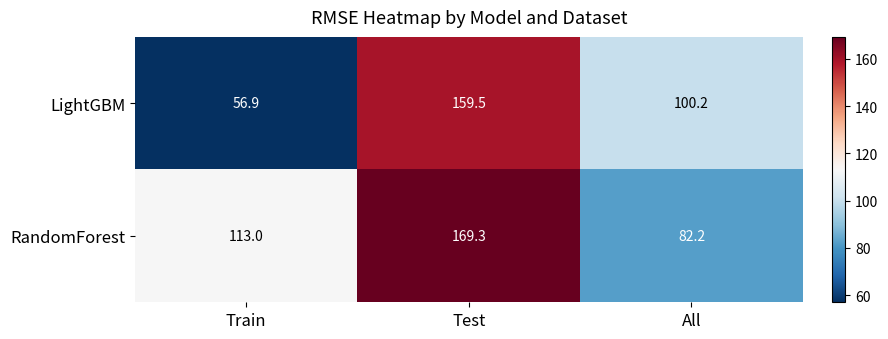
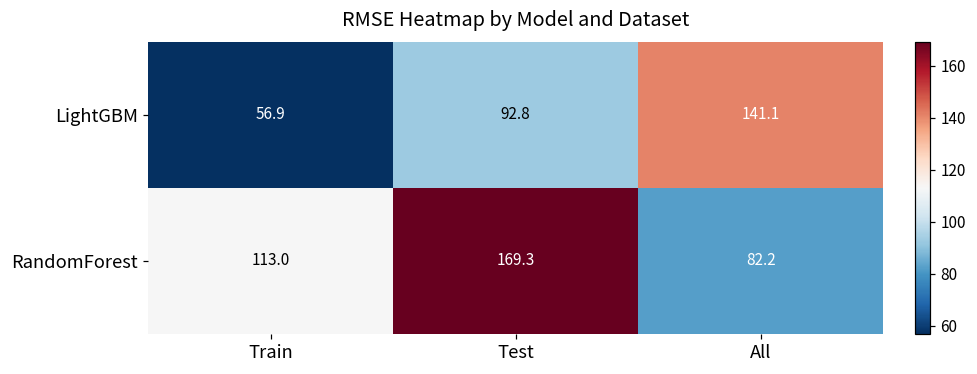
  {
    "LightGBM": {
      "Train": 56.9,
-     "Test": 159.5,
-     "All": 100.2
+     "Test": 92.8,
+     "All": 141.1
    },
    "RandomForest": {
      "Train": 113.0,
      "Test": 169.3,
      "All": 82.2
    }
  }
